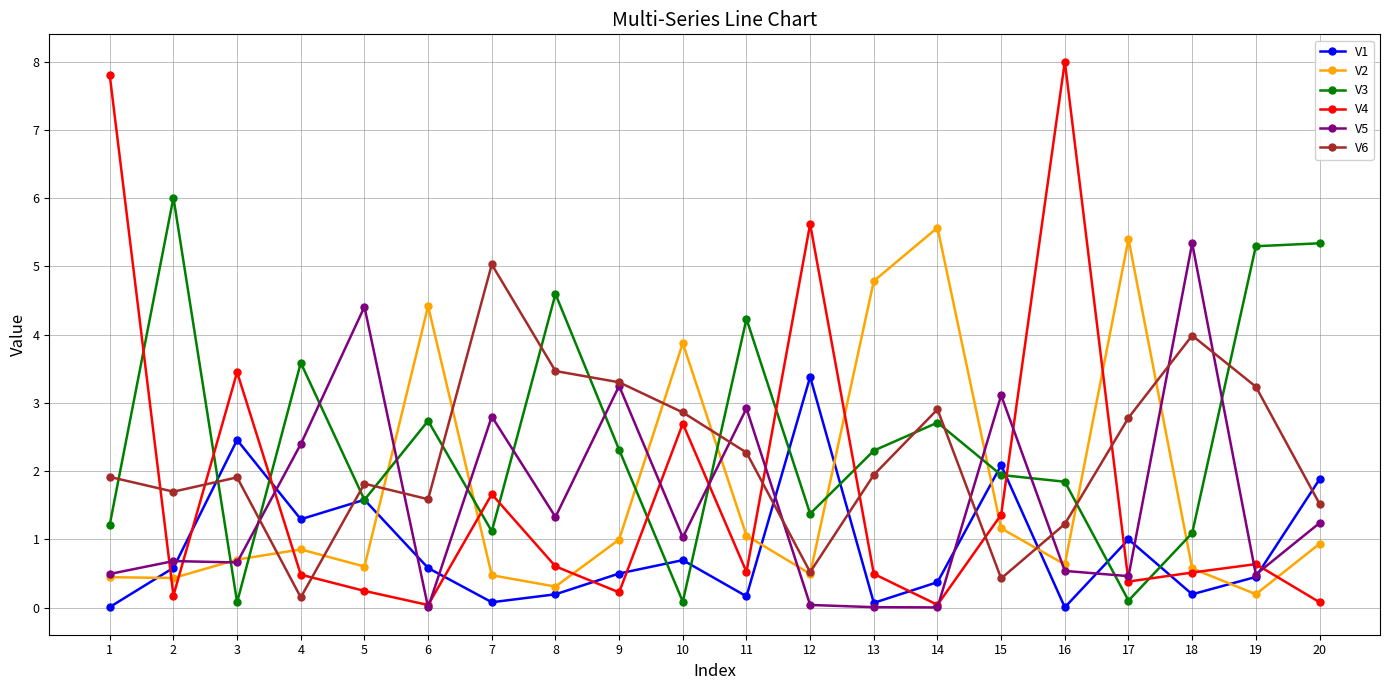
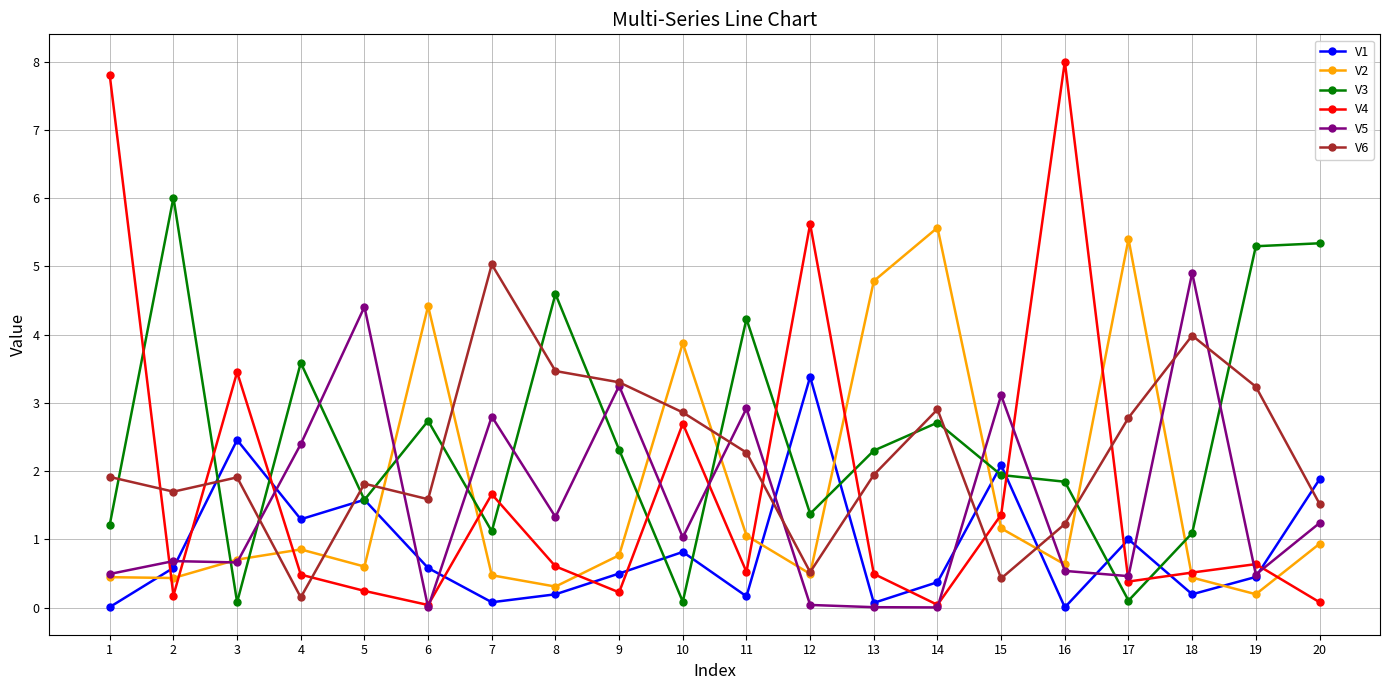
  {
    "V1": {
      "1": 0.0,
      "2": 0.6,
      "3": 2.5,
      "4": 1.3,
      "6": 0.6,
      "7": 0.1,
      "8": 0.2,
      "9": 0.5,
-     "10": 0.7,
+     "10": 0.8,
      "11": 0.2,
      "12": 3.4,
      "13": 0.1,
      "14": 0.4,
      "15": 2.1,
      "16": 0.0,
      "17": 1.0,
      "18": 0.2,
      "20": 1.9
    },
    "V2": {
      "1": 0.4,
      "2": 0.4,
      "3": 0.7,
      "4": 0.9,
      "5": 0.6,
      "6": 4.4,
      "7": 0.5,
      "8": 0.3,
-     "9": 1.0,
+     "9": 0.8,
      "10": 3.9,
      "11": 1.1,
      "13": 4.8,
      "14": 5.6,
      "15": 1.2,
      "16": 0.6,
      "17": 5.4,
-     "18": 0.6,
+     "18": 0.4,
      "19": 0.2,
      "20": 0.9
    },
    "V3": {
      "1": 1.2,
      "2": 6.0,
      "3": 0.1,
      "4": 3.6,
      "6": 2.7,
      "7": 1.1,
      "8": 4.6,
      "9": 2.3,
      "10": 0.1,
      "11": 4.2,
      "12": 1.4,
      "13": 2.3,
      "14": 2.7,
      "15": 1.9,
      "16": 1.8,
      "17": 0.1,
      "18": 1.1,
      "19": 5.3,
      "20": 5.3
    },
    "V4": {
      "1": 7.8,
      "2": 0.2,
      "3": 3.4,
      "4": 0.5,
      "5": 0.2,
      "7": 1.7,
      "8": 0.6,
      "9": 0.2,
      "10": 2.7,
      "11": 0.5,
      "12": 5.6,
      "13": 0.5,
      "14": 0.0,
      "15": 1.4,
      "16": 8.0,
      "17": 0.4,
      "18": 0.5,
      "19": 0.6,
      "20": 0.1
    },
    "V5": {
      "1": 0.5,
      "2": 0.7,
      "3": 0.7,
      "4": 2.4,
      "5": 4.4,
      "7": 2.8,
      "8": 1.3,
      "9": 3.2,
      "10": 1.0,
      "11": 2.9,
      "12": 0.0,
      "13": 0.0,
      "14": 0.0,
      "15": 3.1,
      "16": 0.5,
      "17": 0.5,
-     "18": 5.3,
+     "18": 4.9,
      "20": 1.2
    },
    "V6": {
      "1": 1.9,
      "2": 1.7,
      "3": 1.9,
      "4": 0.1,
      "5": 1.8,
      "6": 1.6,
      "7": 5.0,
      "8": 3.5,
      "9": 3.3,
      "10": 2.9,
      "11": 2.3,
      "13": 1.9,
      "14": 2.9,
      "15": 0.4,
      "16": 1.2,
      "17": 2.8,
      "18": 4.0,
      "19": 3.2,
      "20": 1.5
    }
  }
